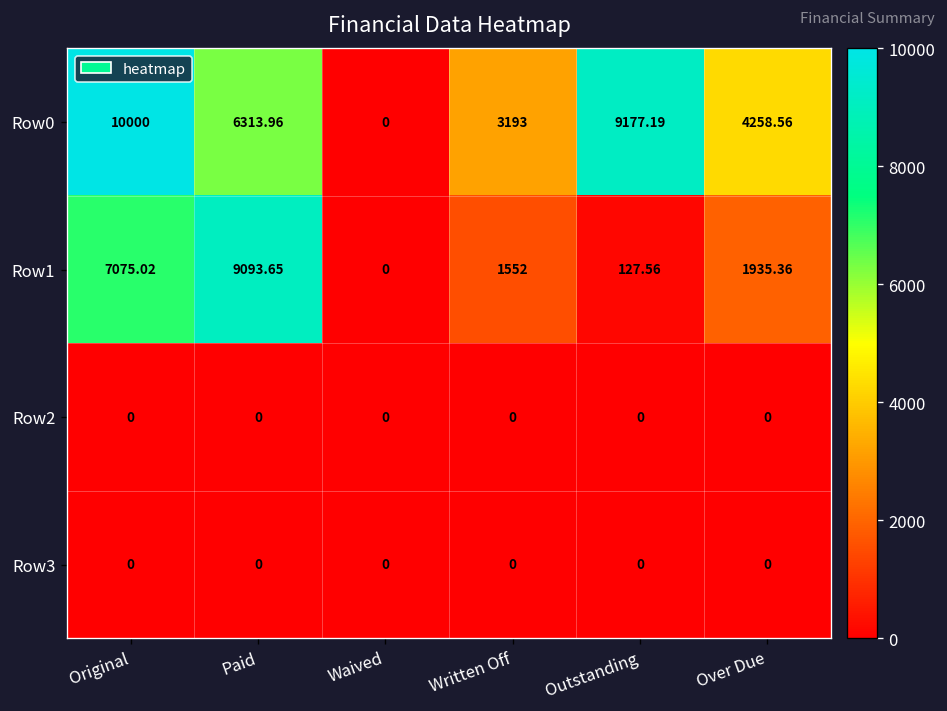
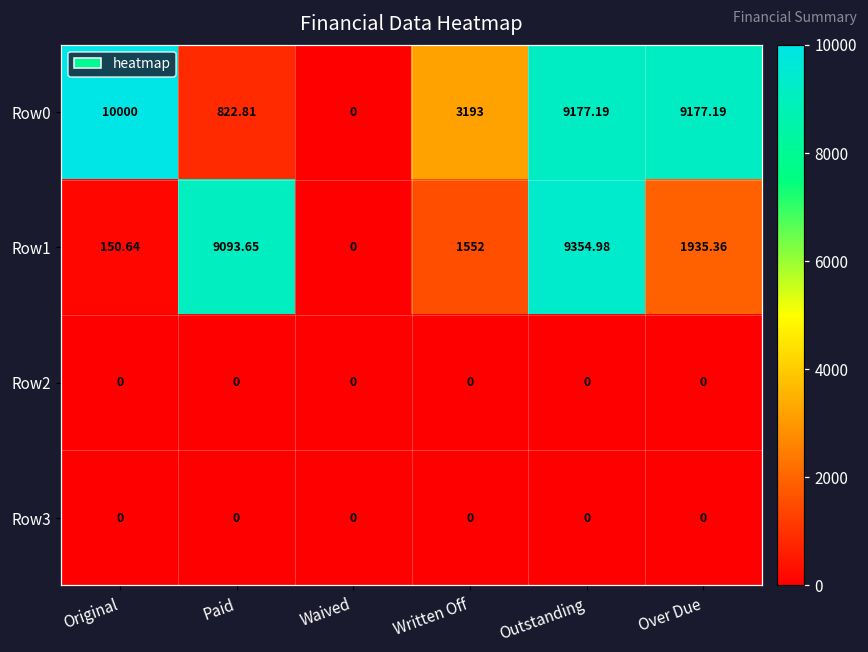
  {
    "Row0": {
      "Original": 10000,
-     "Paid": 6313.96,
+     "Paid": 822.81,
      "Waived": 0,
      "Written Off": 3193,
      "Outstanding": 9177.19,
-     "Over Due": 4258.56
+     "Over Due": 9177.19
    },
    "Row1": {
-     "Original": 7075.02,
+     "Original": 150.64,
      "Paid": 9093.65,
      "Waived": 0,
      "Written Off": 1552,
-     "Outstanding": 127.56,
+     "Outstanding": 9354.98,
      "Over Due": 1935.36
    },
    "Row2": {
      "Original": 0,
      "Paid": 0,
      "Waived": 0,
      "Written Off": 0,
      "Outstanding": 0,
      "Over Due": 0
    },
    "Row3": {
      "Original": 0,
      "Paid": 0,
      "Waived": 0,
      "Written Off": 0,
      "Outstanding": 0,
      "Over Due": 0
    }
  }
